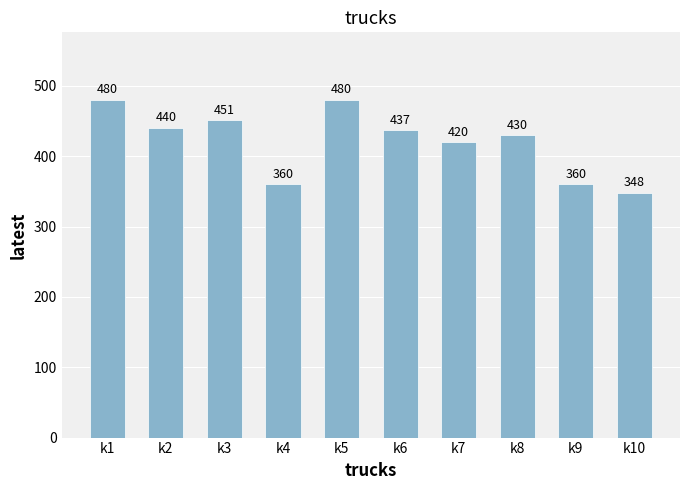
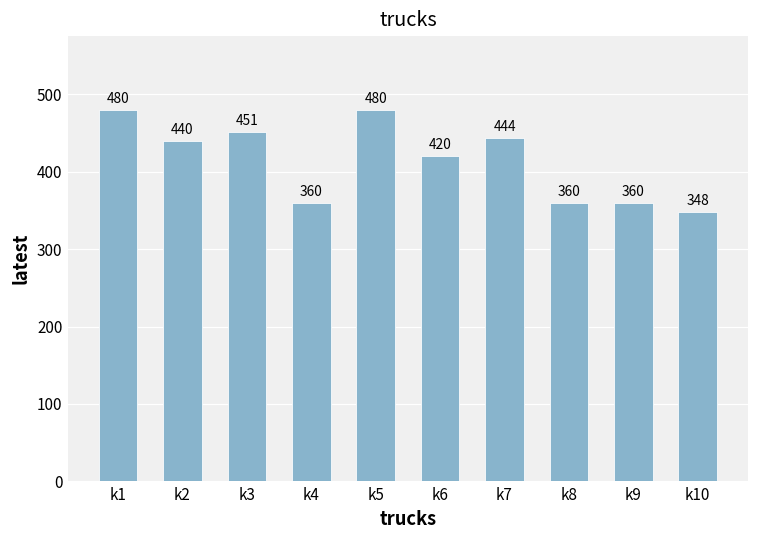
  {
    "k1": 480,
    "k2": 440,
    "k3": 451,
    "k4": 360,
    "k5": 480,
-   "k6": 437,
-   "k7": 420,
-   "k8": 430,
+   "k6": 420,
+   "k7": 444,
+   "k8": 360,
    "k9": 360,
    "k10": 348
  }
